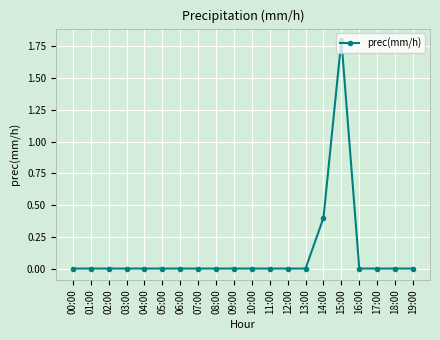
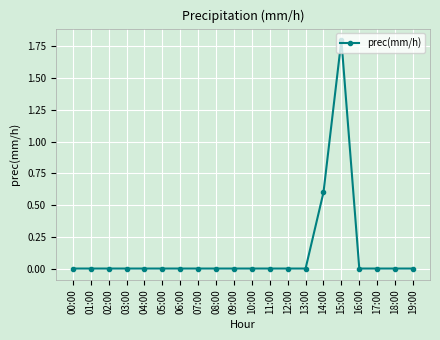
  {
    "00:00": 0.0,
    "01:00": 0.0,
    "02:00": 0.0,
    "03:00": 0.0,
    "04:00": 0.0,
    "05:00": 0.0,
    "06:00": 0.0,
    "07:00": 0.0,
    "08:00": 0.0,
    "09:00": 0.0,
    "10:00": 0.0,
    "11:00": 0.0,
    "12:00": 0.0,
    "13:00": 0.0,
-   "14:00": 0.4,
+   "14:00": 0.6,
    "16:00": 0.0,
    "17:00": 0.0,
    "18:00": 0.0,
    "19:00": 0.0
  }
